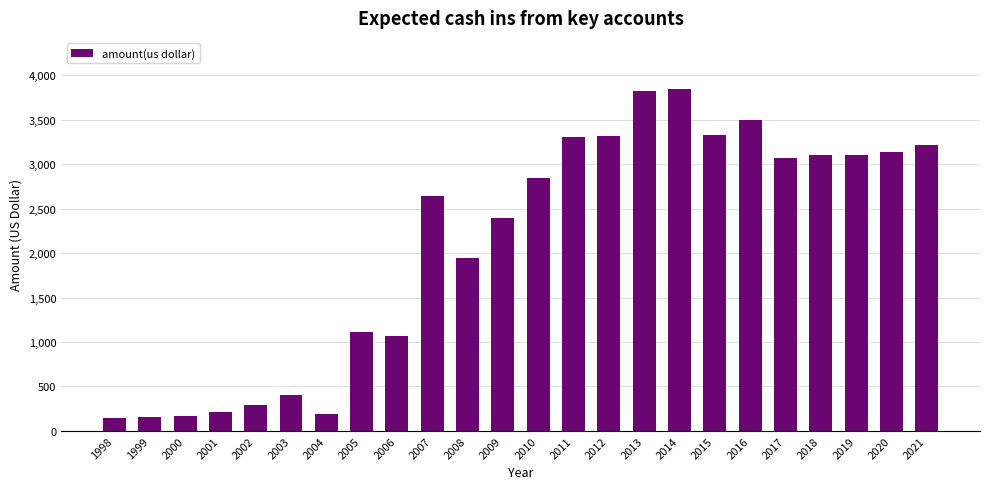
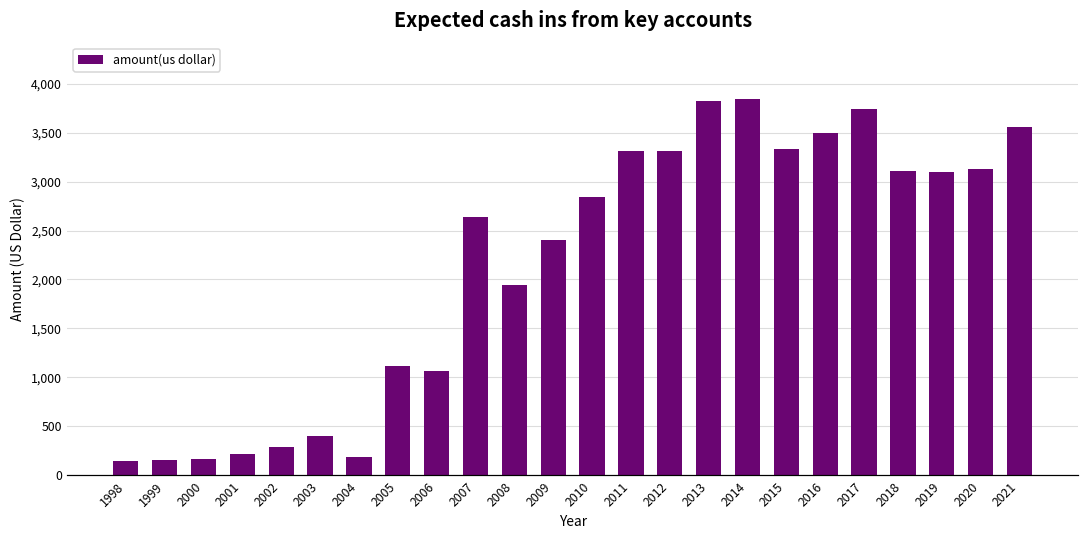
  {
    "1998": "100",
    "1999": "200",
    "2000": "200",
    "2001": "200",
    "2002": "300",
    "2003": "400",
    "2004": "200",
    "2005": "1,100",
    "2006": "1,100",
    "2007": "2,600",
    "2008": "1,900",
    "2009": "2,400",
    "2010": "2,800",
    "2011": "3,300",
    "2012": "3,300",
    "2013": "3,800",
    "2014": "3,800",
    "2015": "3,300",
    "2016": "3,500",
-   "2017": "3,100",
+   "2017": "3,700",
    "2018": "3,100",
    "2019": "3,100",
    "2020": "3,100",
-   "2021": "3,200"
+   "2021": "3,600"
  }
